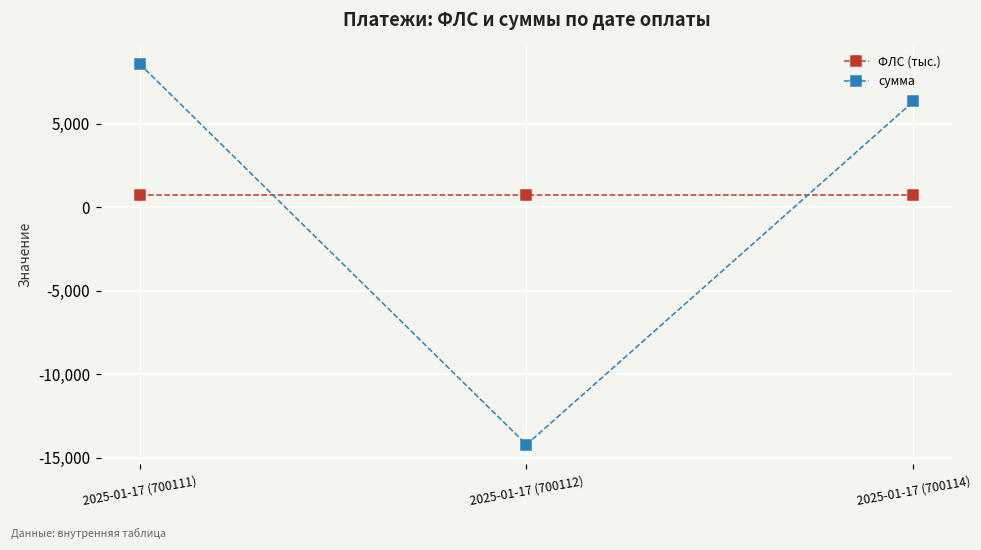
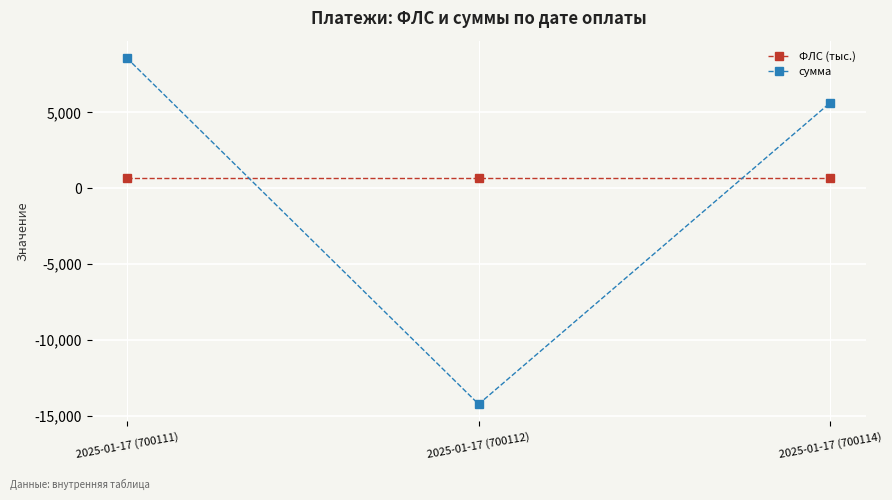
  {
    "ФЛС (тыс.)": {
      "2025-01-17 (700111)": "700",
      "2025-01-17 (700112)": "700",
      "2025-01-17 (700114)": "700"
    },
    "сумма": {
      "2025-01-17 (700111)": "8,600",
      "2025-01-17 (700112)": "-14,200",
-     "2025-01-17 (700114)": "6,300"
+     "2025-01-17 (700114)": "5,600"
    }
  }
